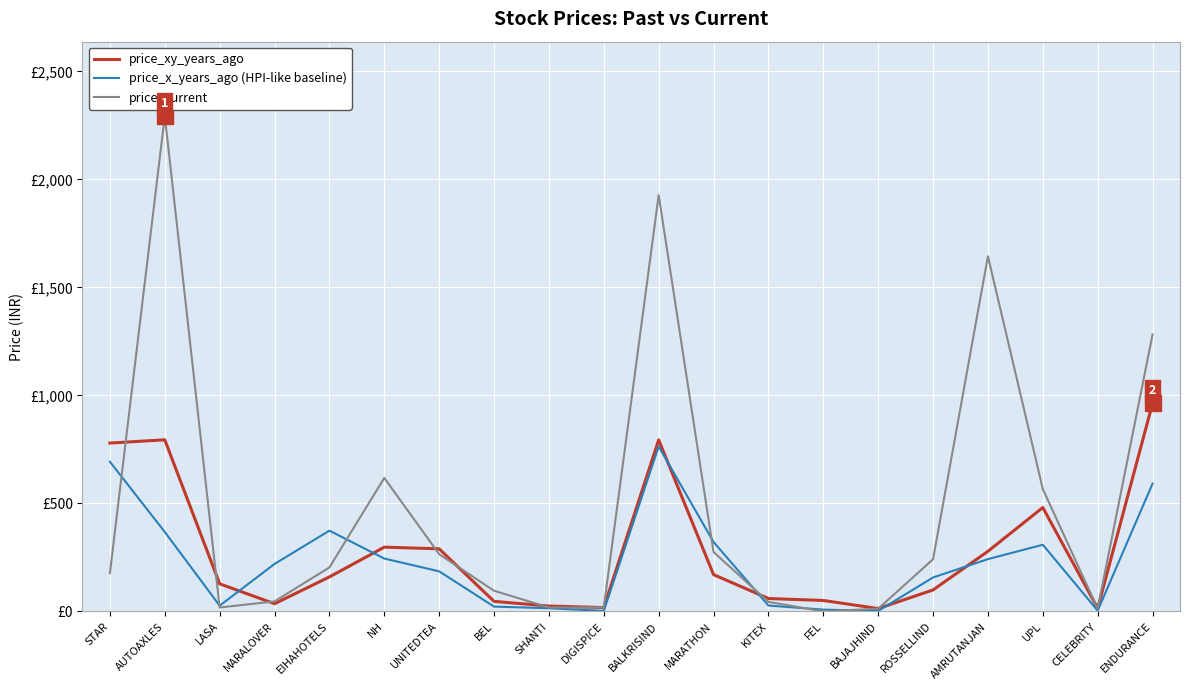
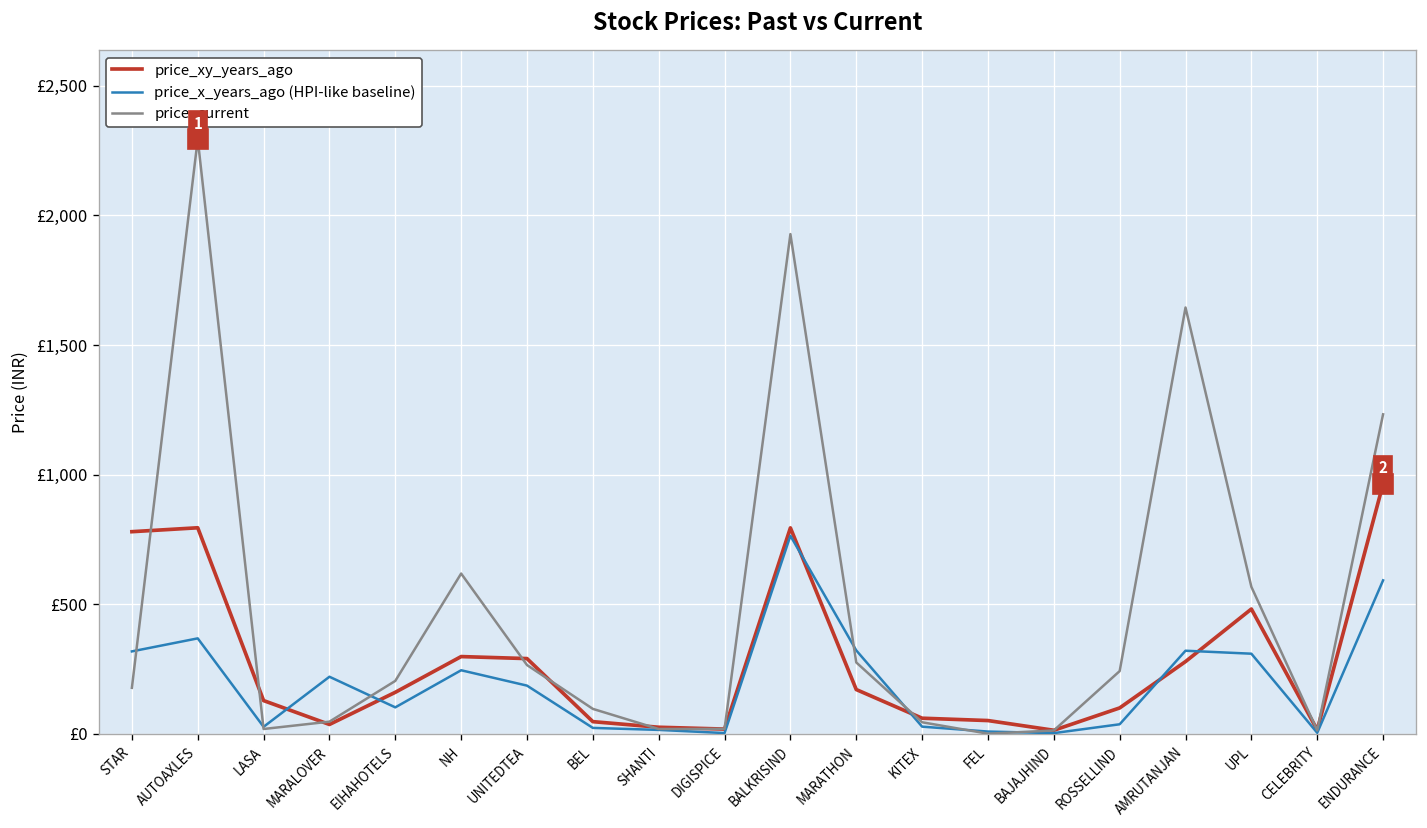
  {
    "price_x_years_ago (HPI-like baseline)": {
-     "STAR": "£690",
+     "STAR": "£320",
      "AUTOAXLES": "£370",
      "MARALOVER": "£220",
-     "EIHAHOTELS": "£370",
+     "EIHAHOTELS": "£100",
      "NH": "£250",
      "UNITEDTEA": "£190",
      "BEL": "£20",
      "DIGISPICE": "£0",
      "BALKRISIND": "£760",
      "MARATHON": "£320",
      "KITEX": "£30",
-     "ROSSELLIND": "£160",
-     "AMRUTANJAN": "£240",
+     "ROSSELLIND": "£40",
+     "AMRUTANJAN": "£320",
      "UPL": "£310",
      "ENDURANCE": "£590"
    },
    "price_current": {
      "STAR": "£180",
      "EIHAHOTELS": "£200",
      "NH": "£620",
      "UNITEDTEA": "£270",
      "BEL": "£100",
      "BALKRISIND": "£1,930",
      "MARATHON": "£280",
      "KITEX": "£40",
      "ROSSELLIND": "£240",
      "AMRUTANJAN": "£1,640",
      "UPL": "£570",
-     "ENDURANCE": "£1,280"
+     "ENDURANCE": "£1,230"
    }
  }
